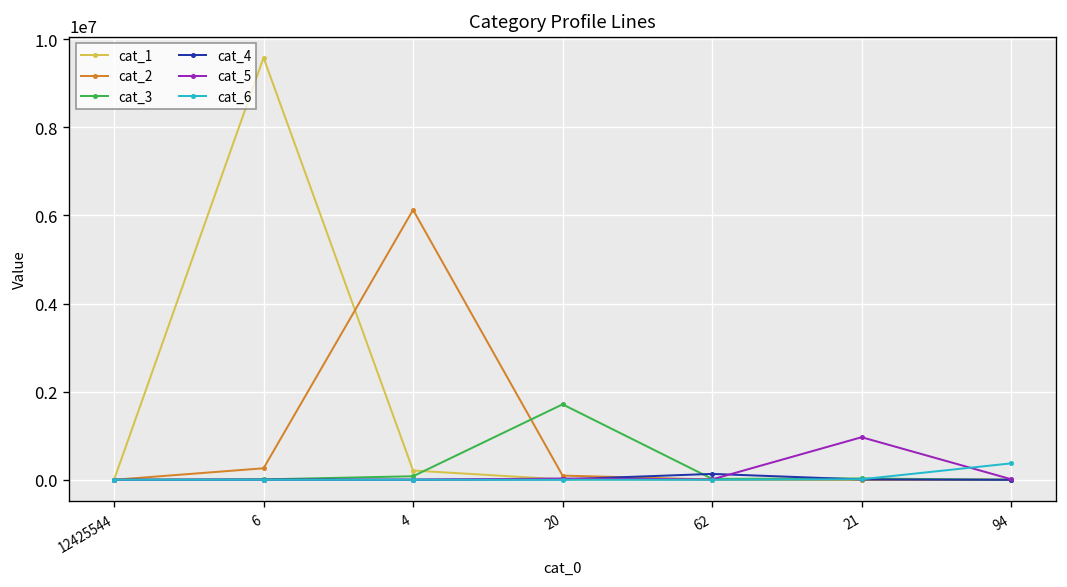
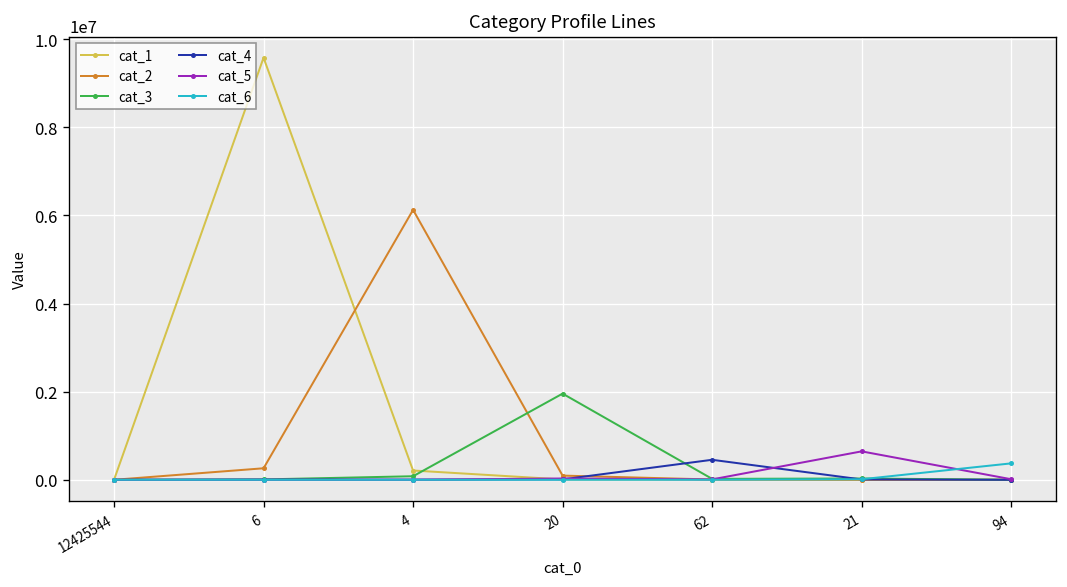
  {
    "cat_1": {
      "6": 9600000,
      "4": 200000
    },
    "cat_2": {
      "6": 300000,
      "4": 6100000
    },
    "cat_3": {
      "4": 100000,
-     "20": 1700000
+     "20": 2000000
    },
    "cat_4": {
-     "62": 100000
+     "62": 500000
    },
    "cat_5": {
-     "21": 1000000
+     "21": 600000
    },
    "cat_6": {
      "94": 400000
    }
  }
